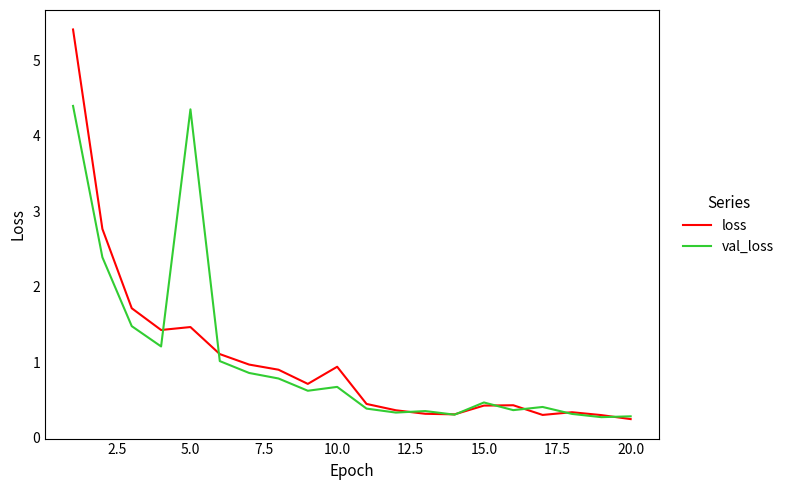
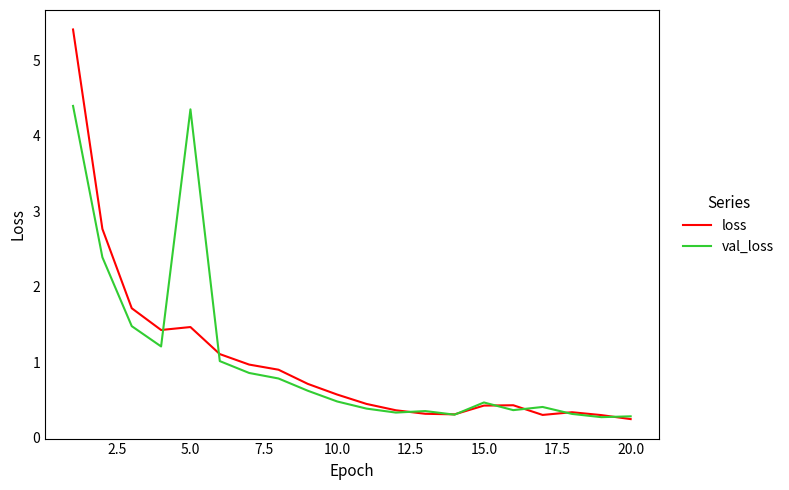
  {
    "loss": {
      "5.0": 1.5,
-     "10.0": 0.9,
+     "10.0": 0.6,
      "15.0": 0.4,
      "20.0": 0.2
    },
    "val_loss": {
      "5.0": 4.3,
-     "10.0": 0.7,
+     "10.0": 0.5,
      "15.0": 0.5,
      "20.0": 0.3
    }
  }
